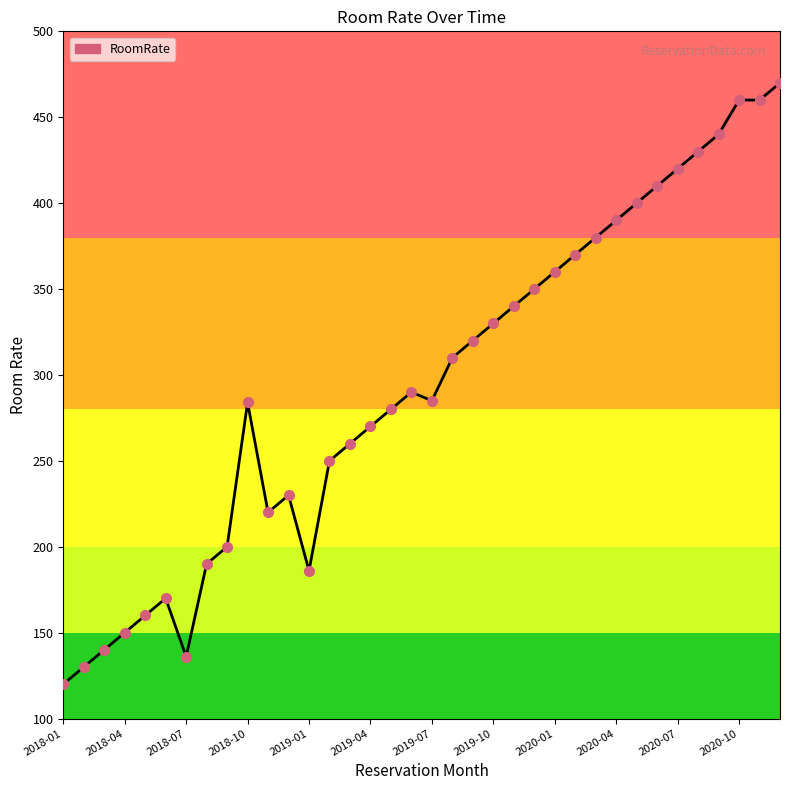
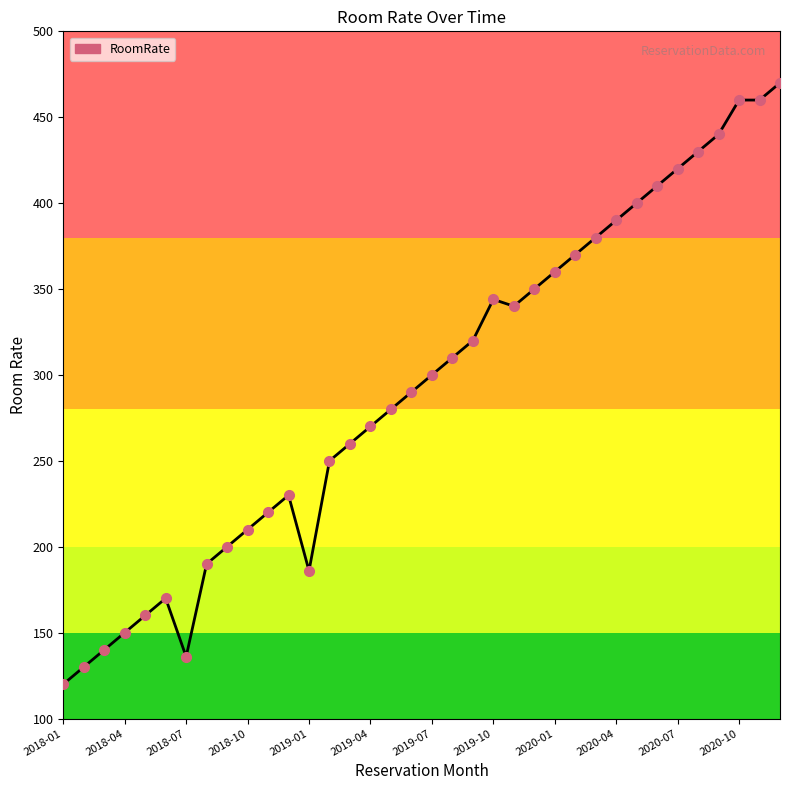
  {
    "2018-01": 120,
    "2018-04": 150,
    "2018-07": 136,
-   "2018-10": 284,
+   "2018-10": 210,
    "2019-01": 186,
    "2019-04": 270,
-   "2019-07": 285,
-   "2019-10": 330,
+   "2019-07": 300,
+   "2019-10": 344,
    "2020-01": 360,
    "2020-04": 390,
    "2020-07": 420,
    "2020-10": 460
  }
